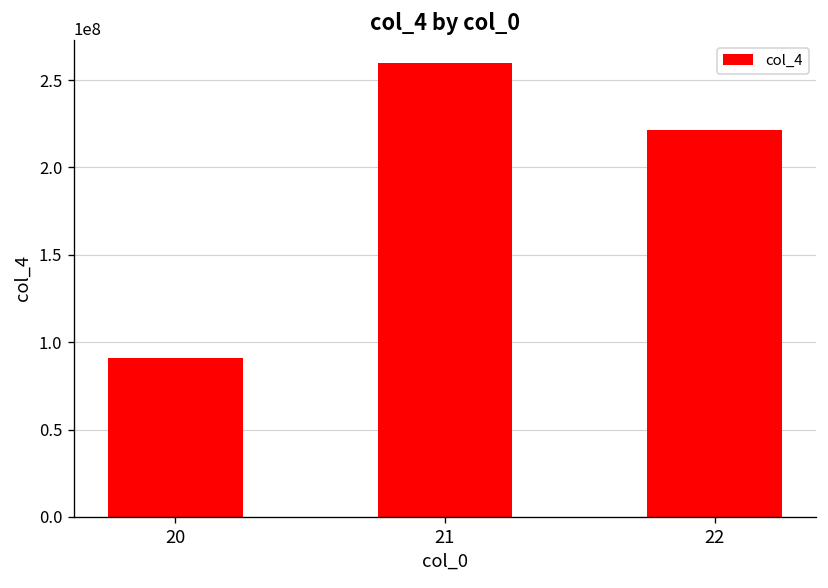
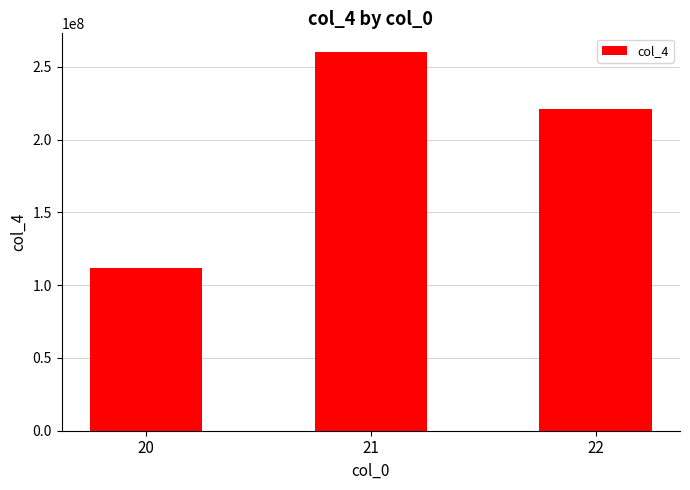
  {
-   "20": 91000000,
+   "20": 112000000,
    "21": 260000000,
    "22": 221000000
  }
